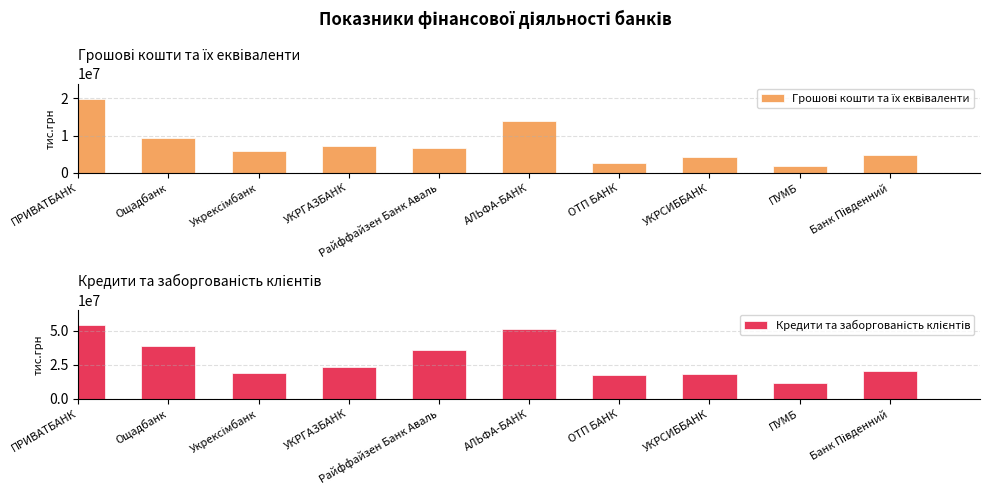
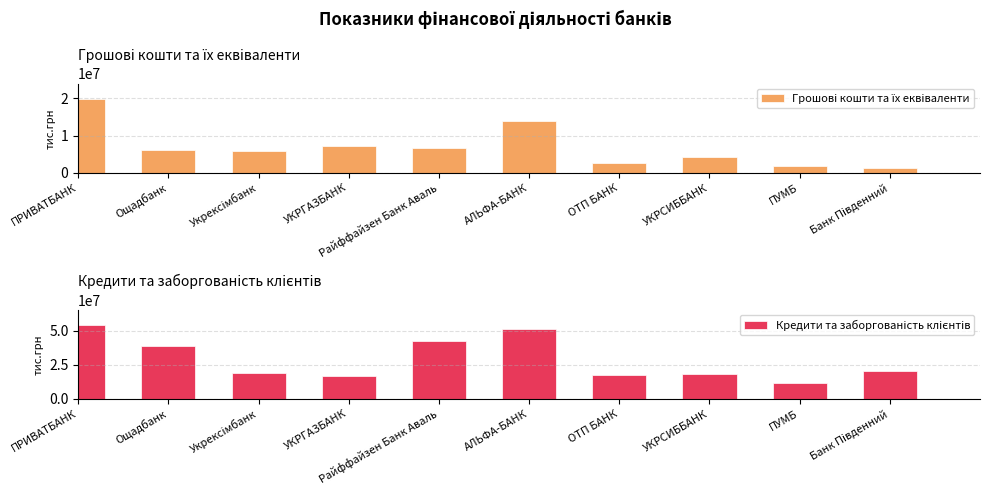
  {
    "Грошові кошти та їх еквіваленти": {
      "ПРИВАТБАНК": 20000000,
-     "Ощадбанк": 9000000,
+     "Ощадбанк": 6000000,
      "Укрексімбанк": 6000000,
      "УКРГАЗБАНК": 7000000,
      "Райффайзен Банк Аваль": 7000000,
      "АЛЬФА-БАНК": 14000000,
      "ОТП БАНК": 3000000,
      "УКРСИББАНК": 4000000,
      "ПУМБ": 2000000,
-     "Банк Південний": 5000000
+     "Банк Південний": 1000000
    },
    "Кредити та заборгованість клієнтів": {
      "ПРИВАТБАНК": 54000000,
      "Ощадбанк": 38000000,
      "Укрексімбанк": 19000000,
-     "УКРГАЗБАНК": 23000000,
-     "Райффайзен Банк Аваль": 35000000,
+     "УКРГАЗБАНК": 17000000,
+     "Райффайзен Банк Аваль": 42000000,
      "АЛЬФА-БАНК": 52000000,
      "ОТП БАНК": 18000000,
      "УКРСИББАНК": 18000000,
      "ПУМБ": 11000000,
      "Банк Південний": 21000000
    }
  }
